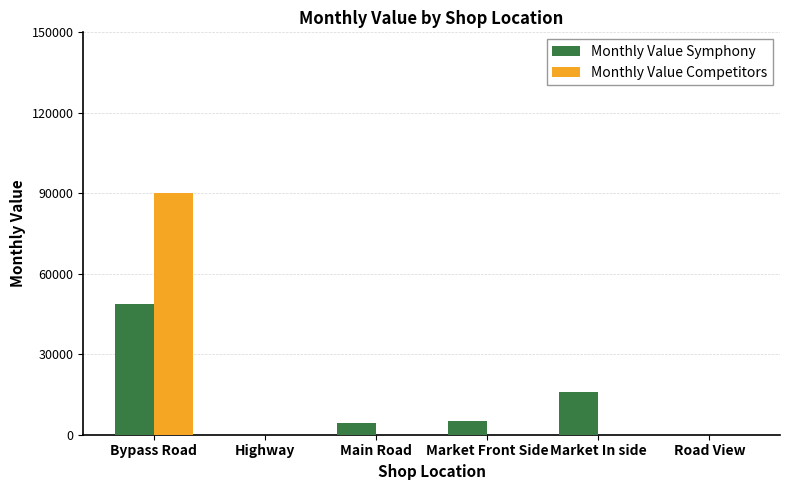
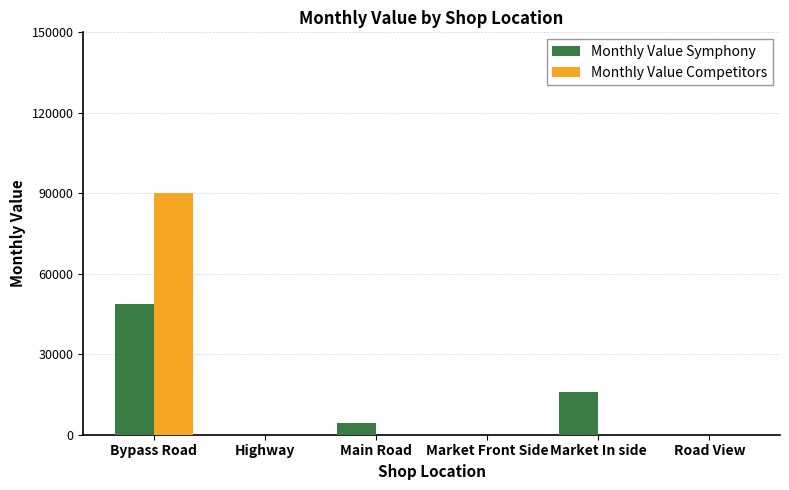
  {
    "Monthly Value Symphony": {
      "Bypass Road": 49000,
      "Highway": 0,
      "Main Road": 5000,
-     "Market Front Side": 5000,
+     "Market Front Side": 0,
      "Market In side": 16000,
      "Road View": 0
    },
    "Monthly Value Competitors": {
      "Bypass Road": 90000,
      "Highway": 0,
      "Main Road": 0,
      "Market Front Side": 0,
      "Market In side": 0,
      "Road View": 0
    }
  }
